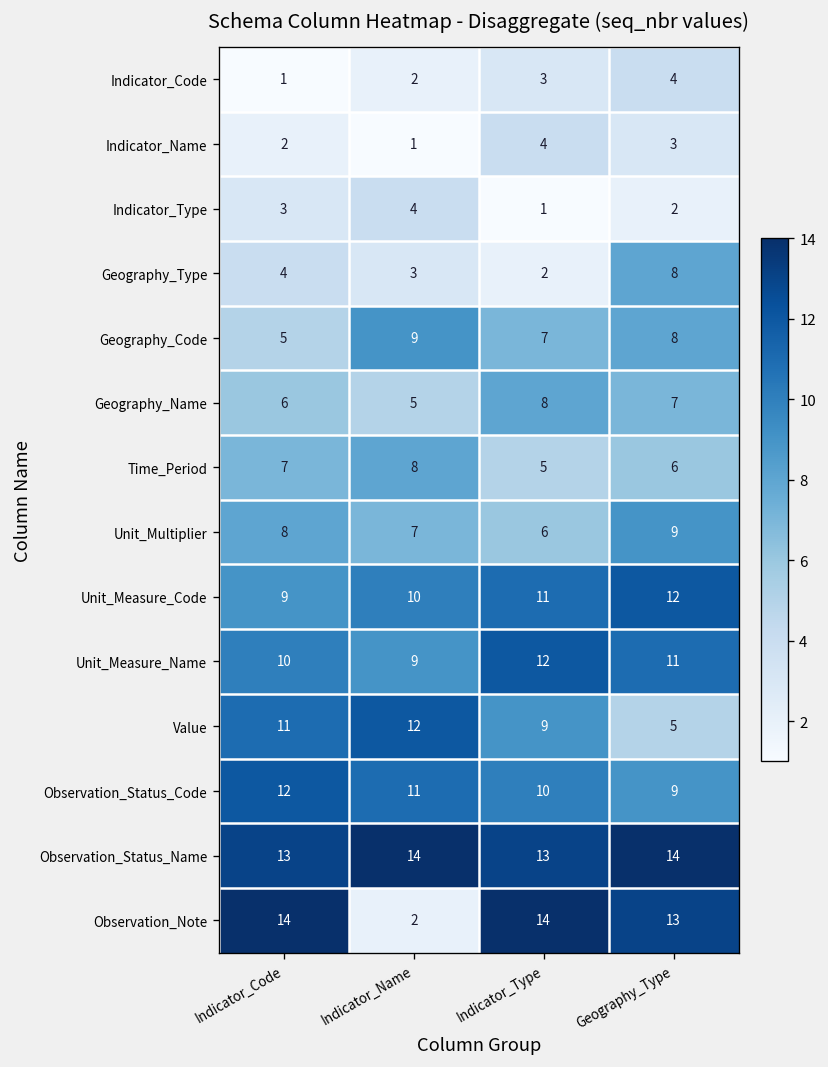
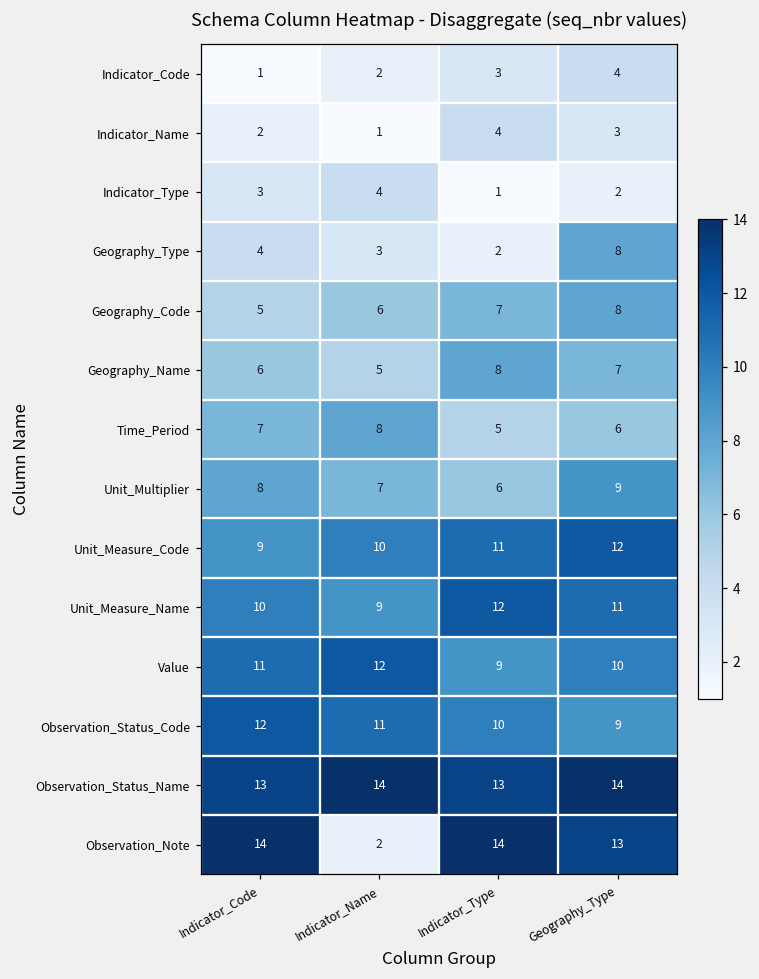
  {
    "Indicator_Code": {
      "Indicator_Code": 1,
      "Indicator_Name": 2,
      "Indicator_Type": 3,
      "Geography_Type": 4
    },
    "Indicator_Name": {
      "Indicator_Code": 2,
      "Indicator_Name": 1,
      "Indicator_Type": 4,
      "Geography_Type": 3
    },
    "Indicator_Type": {
      "Indicator_Code": 3,
      "Indicator_Name": 4,
      "Indicator_Type": 1,
      "Geography_Type": 2
    },
    "Geography_Type": {
      "Indicator_Code": 4,
      "Indicator_Name": 3,
      "Indicator_Type": 2,
      "Geography_Type": 8
    },
    "Geography_Code": {
      "Indicator_Code": 5,
-     "Indicator_Name": 9,
+     "Indicator_Name": 6,
      "Indicator_Type": 7,
      "Geography_Type": 8
    },
    "Geography_Name": {
      "Indicator_Code": 6,
      "Indicator_Name": 5,
      "Indicator_Type": 8,
      "Geography_Type": 7
    },
    "Time_Period": {
      "Indicator_Code": 7,
      "Indicator_Name": 8,
      "Indicator_Type": 5,
      "Geography_Type": 6
    },
    "Unit_Multiplier": {
      "Indicator_Code": 8,
      "Indicator_Name": 7,
      "Indicator_Type": 6,
      "Geography_Type": 9
    },
    "Unit_Measure_Code": {
      "Indicator_Code": 9,
      "Indicator_Name": 10,
      "Indicator_Type": 11,
      "Geography_Type": 12
    },
    "Unit_Measure_Name": {
      "Indicator_Code": 10,
      "Indicator_Name": 9,
      "Indicator_Type": 12,
      "Geography_Type": 11
    },
    "Value": {
      "Indicator_Code": 11,
      "Indicator_Name": 12,
      "Indicator_Type": 9,
-     "Geography_Type": 5
+     "Geography_Type": 10
    },
    "Observation_Status_Code": {
      "Indicator_Code": 12,
      "Indicator_Name": 11,
      "Indicator_Type": 10,
      "Geography_Type": 9
    },
    "Observation_Status_Name": {
      "Indicator_Code": 13,
      "Indicator_Name": 14,
      "Indicator_Type": 13,
      "Geography_Type": 14
    },
    "Observation_Note": {
      "Indicator_Code": 14,
      "Indicator_Name": 2,
      "Indicator_Type": 14,
      "Geography_Type": 13
    }
  }
